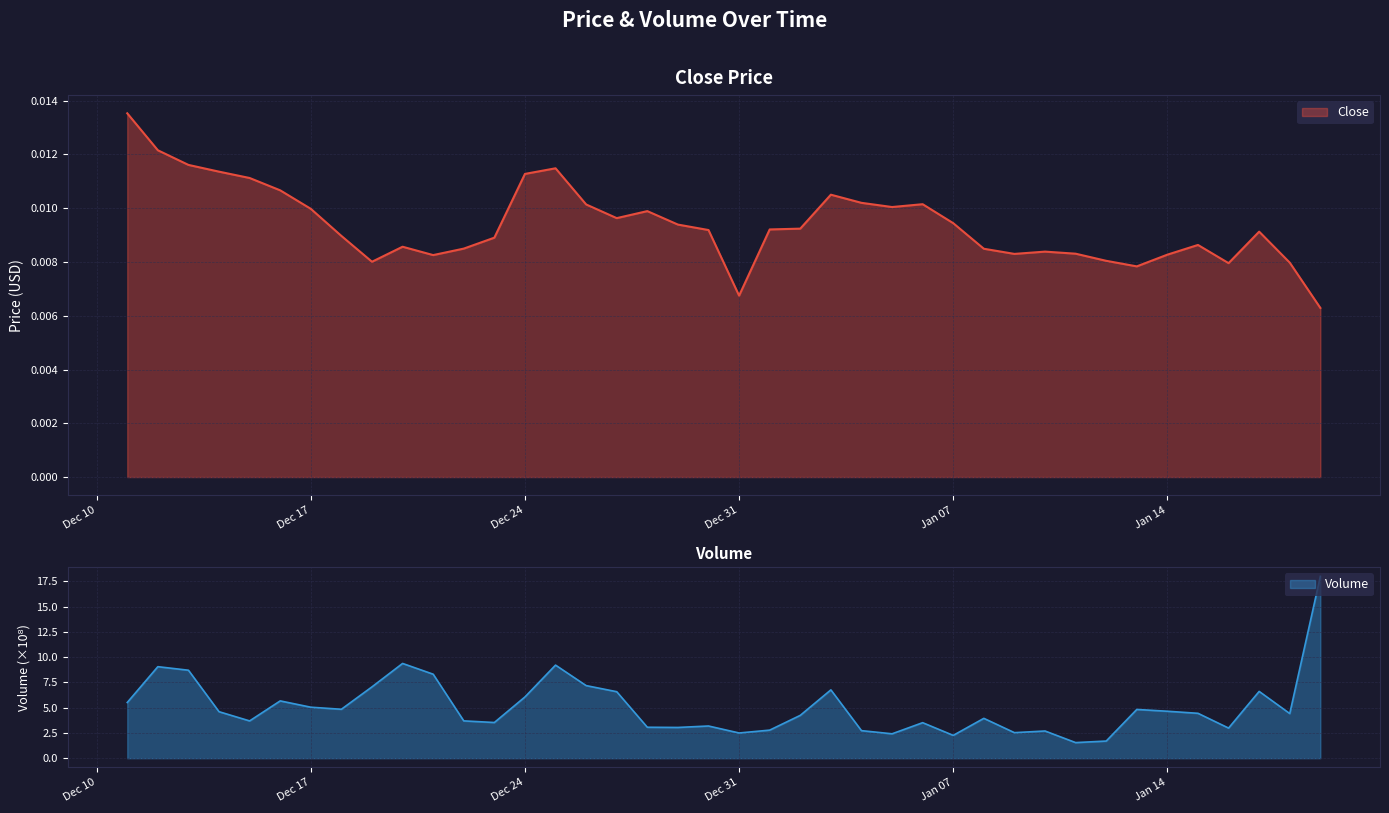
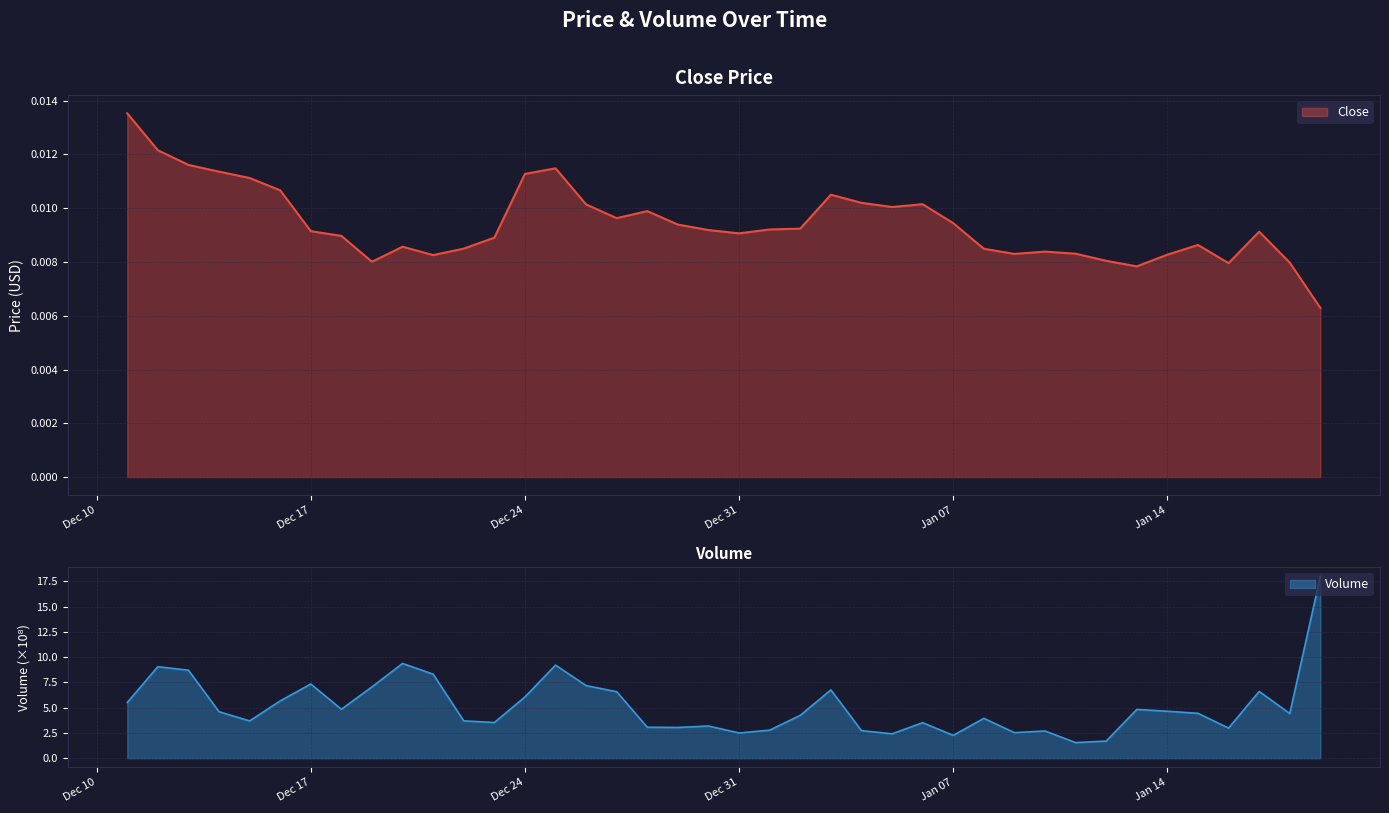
  {
    "Close Price": {
-     "Dec 17": 0.0100,
+     "Dec 17": 0.0091,
      "Dec 24": 0.0113,
-     "Dec 31": 0.0067,
+     "Dec 31": 0.0091,
      "Jan 07": 0.0094,
      "Jan 14": 0.0083
    },
    "Volume": {
-     "Dec 17": 5.0,
+     "Dec 17": 7.3,
      "Dec 24": 6.1,
      "Dec 31": 2.5,
      "Jan 07": 2.3,
      "Jan 14": 4.6
    }
  }
